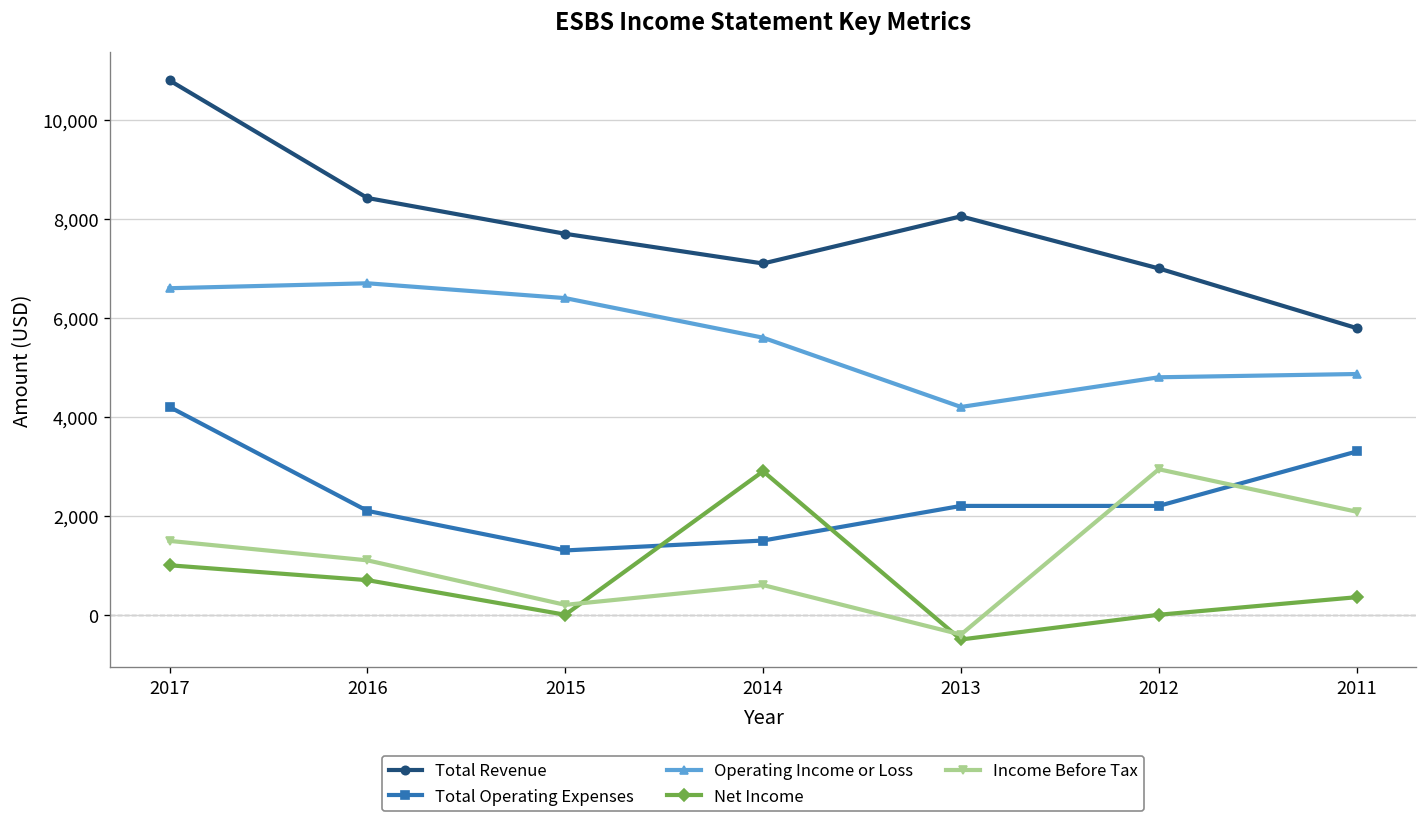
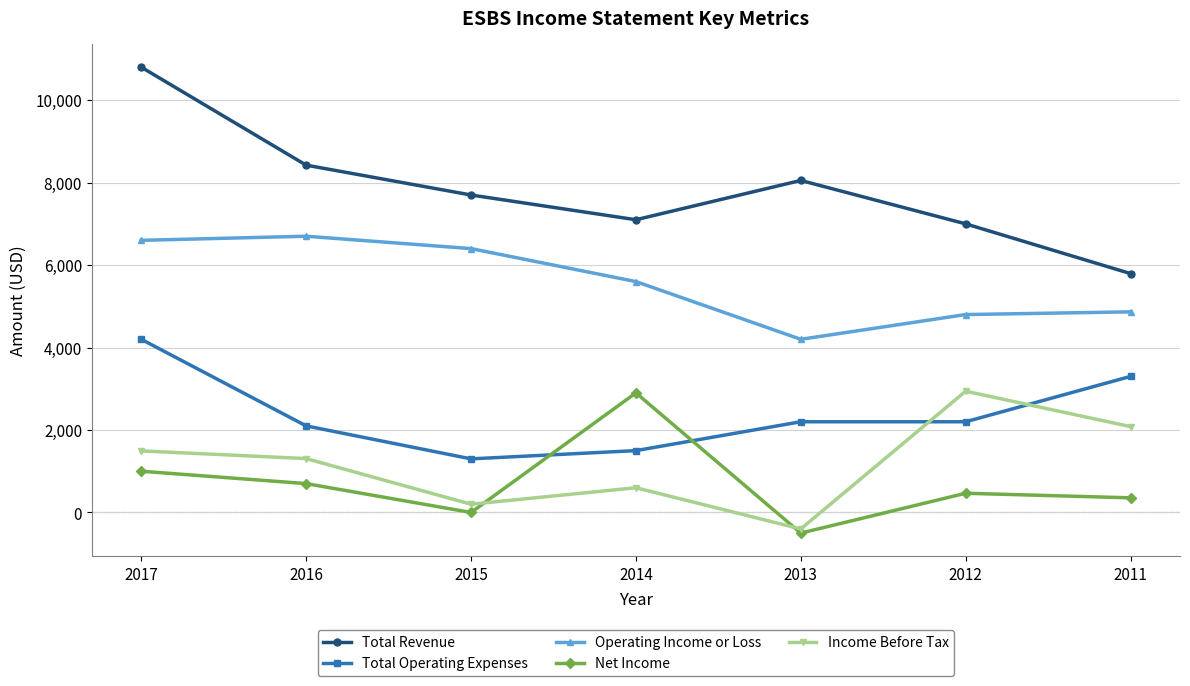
  {
    "Total Revenue": {
      "2017": "10,800",
      "2016": "8,400",
      "2015": "7,700",
      "2014": "7,100",
      "2013": "8,100",
      "2012": "7,000",
      "2011": "5,800"
    },
    "Total Operating Expenses": {
      "2017": "4,200",
      "2016": "2,100",
      "2015": "1,300",
      "2014": "1,500",
      "2013": "2,200",
      "2012": "2,200",
      "2011": "3,300"
    },
    "Operating Income or Loss": {
      "2017": "6,600",
      "2016": "6,700",
      "2015": "6,400",
      "2014": "5,600",
      "2013": "4,200",
      "2012": "4,800",
      "2011": "4,900"
    },
    "Net Income": {
      "2017": "1,000",
      "2016": "700",
      "2015": "0",
      "2014": "2,900",
      "2013": "-500",
-     "2012": "0",
+     "2012": "500",
      "2011": "400"
    },
    "Income Before Tax": {
      "2017": "1,500",
-     "2016": "1,100",
+     "2016": "1,300",
      "2015": "200",
      "2014": "600",
      "2013": "-400",
      "2012": "2,900",
      "2011": "2,100"
    }
  }
